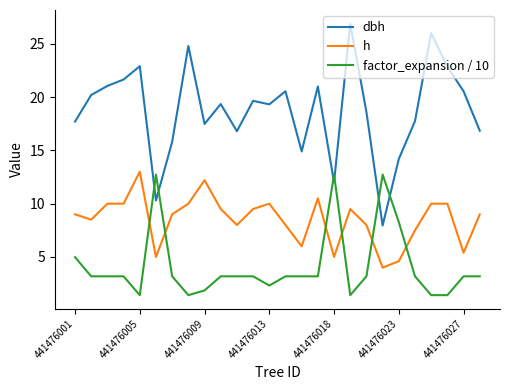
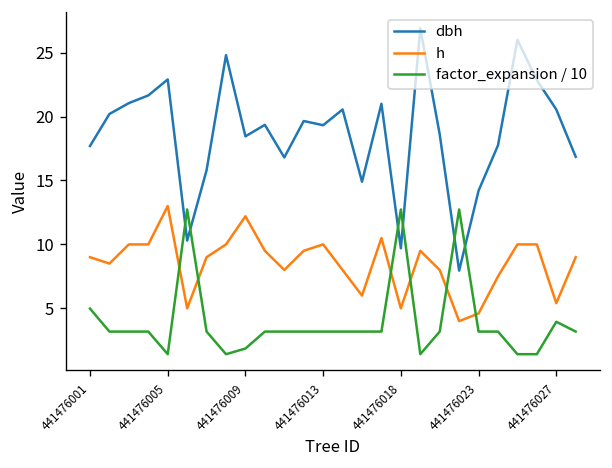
  {
    "dbh": {
      "441476001": 17.7,
      "441476005": 22.9,
-     "441476009": 17.5,
+     "441476009": 18.5,
      "441476013": 19.3,
-     "441476018": 12.0,
+     "441476018": 9.7,
      "441476023": 14.2,
      "441476027": 20.6
    },
    "h": {
      "441476001": 9.0,
      "441476005": 13.0,
      "441476009": 12.2,
      "441476013": 10.0,
      "441476018": 5.0,
      "441476023": 4.6,
      "441476027": 5.4
    },
    "factor_expansion / 10": {
      "441476001": 5.0,
      "441476005": 1.4,
      "441476009": 1.9,
-     "441476013": 2.3,
+     "441476013": 3.2,
      "441476018": 12.7,
-     "441476023": 8.3,
-     "441476027": 3.2
+     "441476023": 3.2,
+     "441476027": 4.0
    }
  }
